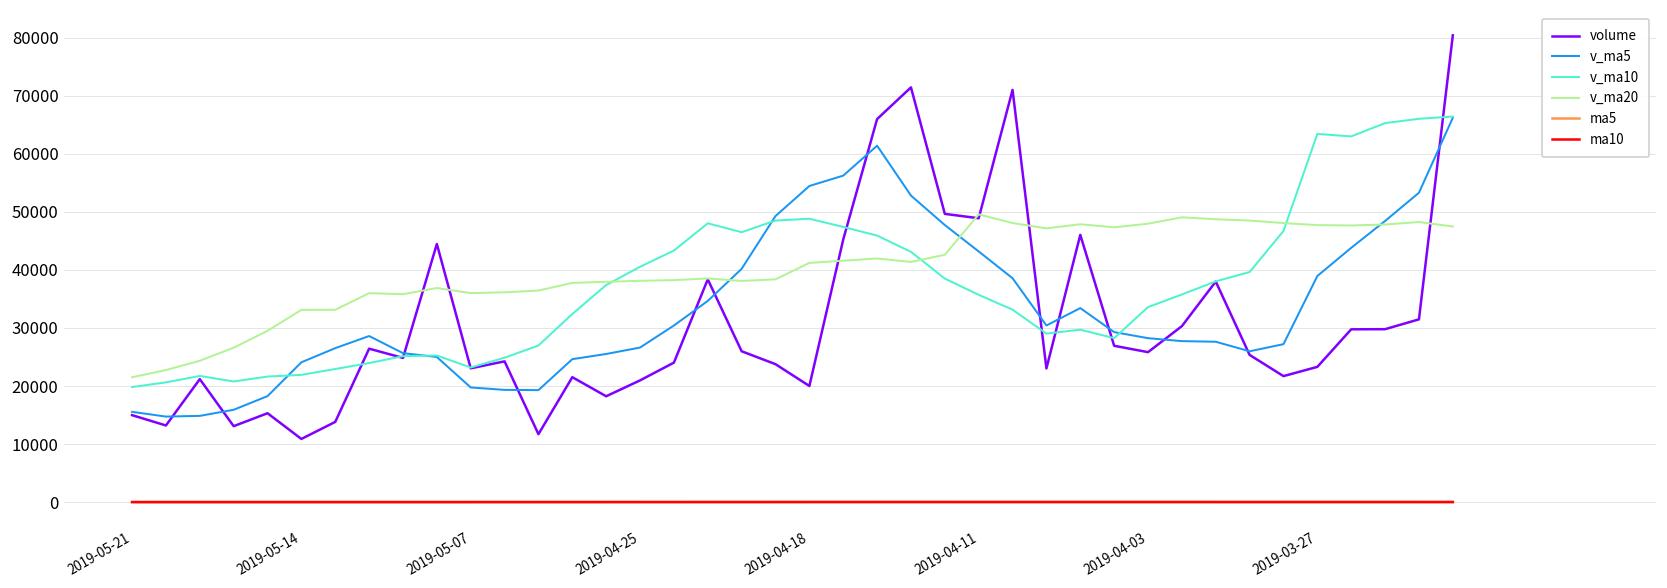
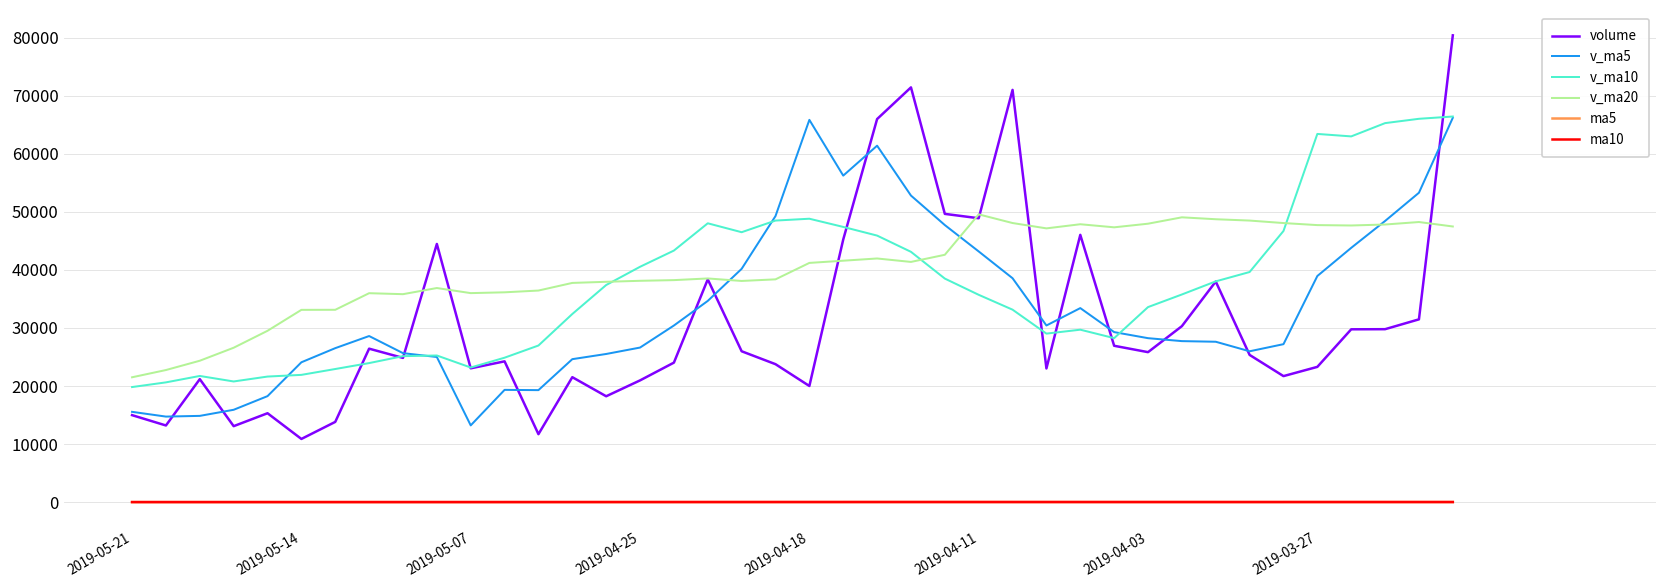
  {
    "volume": {
      "2019-05-21": 15000,
      "2019-05-14": 11000,
      "2019-04-25": 21000,
      "2019-04-18": 20000,
      "2019-04-11": 49000,
      "2019-04-03": 26000,
      "2019-03-27": 23000
    },
    "v_ma5": {
      "2019-05-21": 16000,
      "2019-05-14": 24000,
-     "2019-05-07": 20000,
+     "2019-05-07": 13000,
      "2019-04-25": 27000,
-     "2019-04-18": 54000,
+     "2019-04-18": 66000,
      "2019-04-11": 43000,
      "2019-04-03": 28000,
      "2019-03-27": 39000
    },
    "v_ma10": {
      "2019-05-21": 20000,
      "2019-05-14": 22000,
      "2019-04-25": 41000,
      "2019-04-18": 49000,
      "2019-04-11": 36000,
      "2019-04-03": 34000,
      "2019-03-27": 63000
    },
    "v_ma20": {
      "2019-05-21": 22000,
      "2019-05-14": 33000,
      "2019-05-07": 36000,
      "2019-04-25": 38000,
      "2019-04-18": 41000,
      "2019-04-11": 50000,
      "2019-04-03": 48000,
      "2019-03-27": 48000
    },
    "ma10": {
      "2019-05-21": 0,
      "2019-05-14": 0,
      "2019-05-07": 0,
      "2019-04-25": 0,
      "2019-04-18": 0,
      "2019-04-11": 0,
      "2019-04-03": 0,
      "2019-03-27": 0
    }
  }
